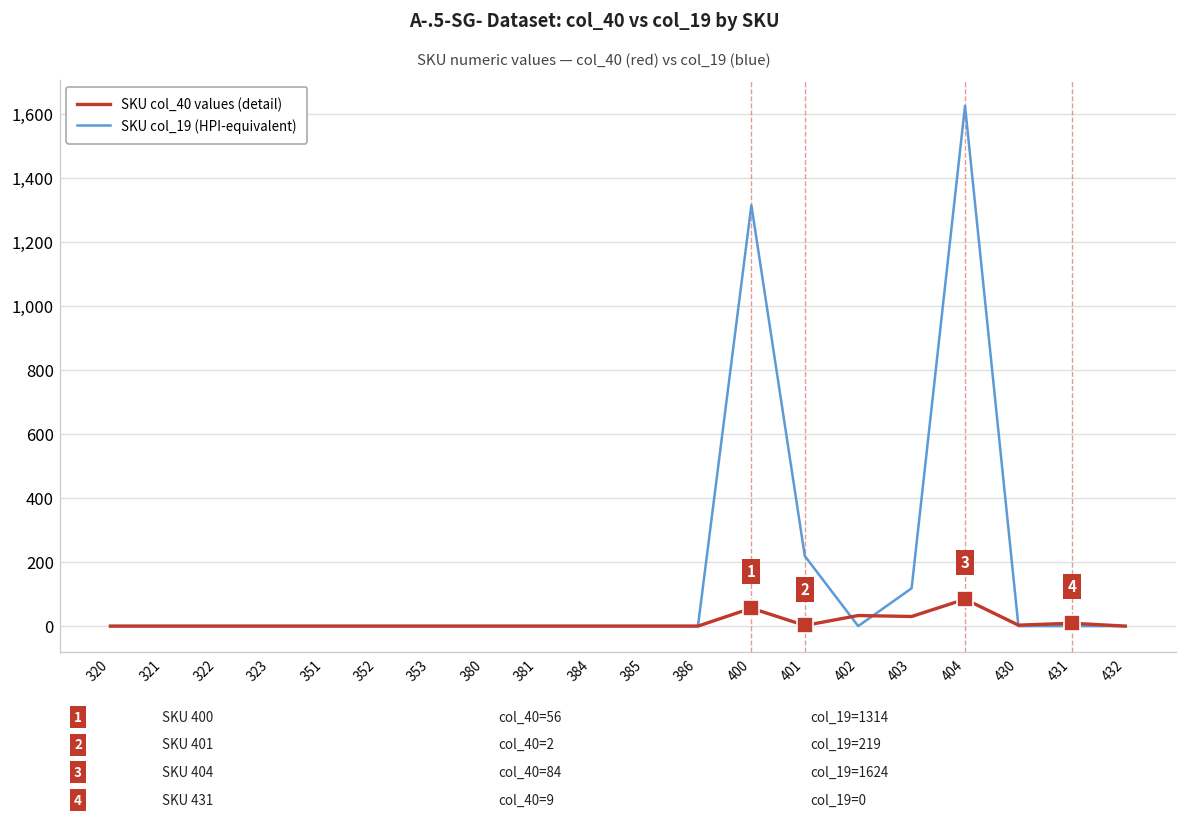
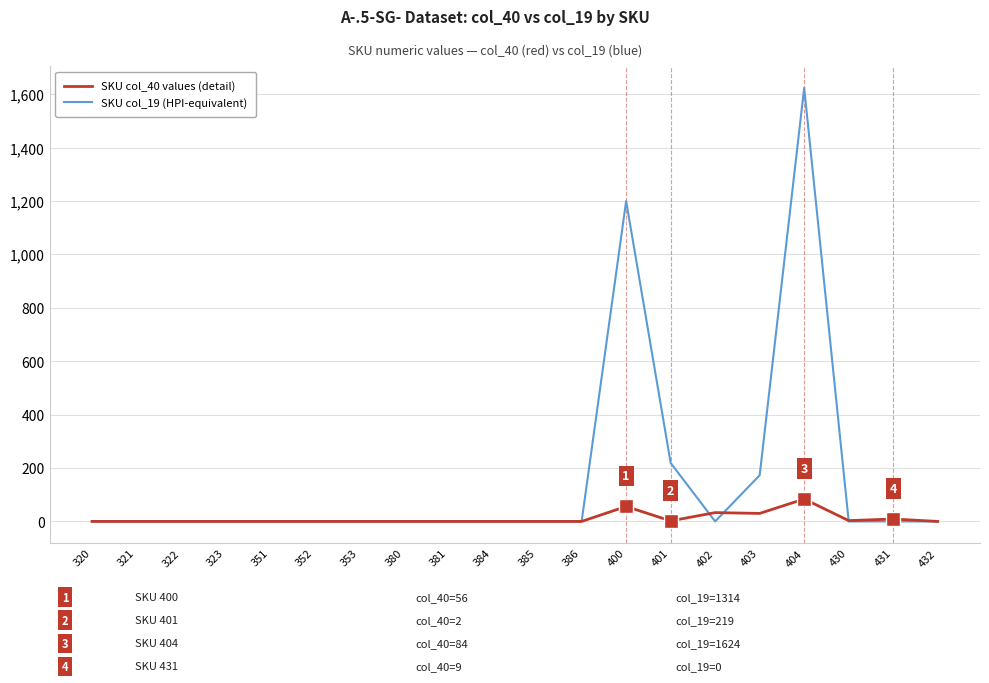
  {
    "SKU col_19 (HPI-equivalent)": {
-     "400": "1,310",
+     "400": "1,200",
      "402": "0",
-     "403": "120",
+     "403": "170",
      "404": "1,620"
    }
  }
